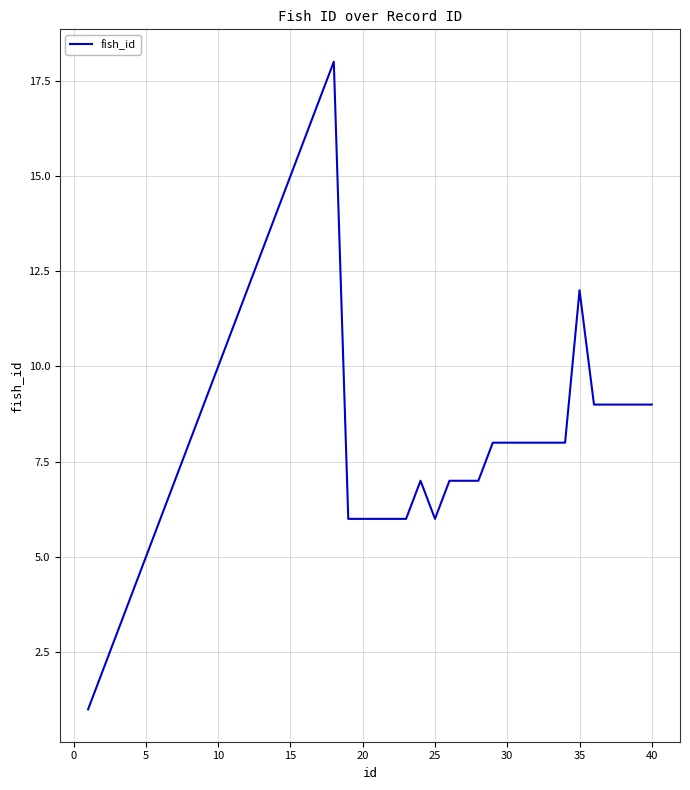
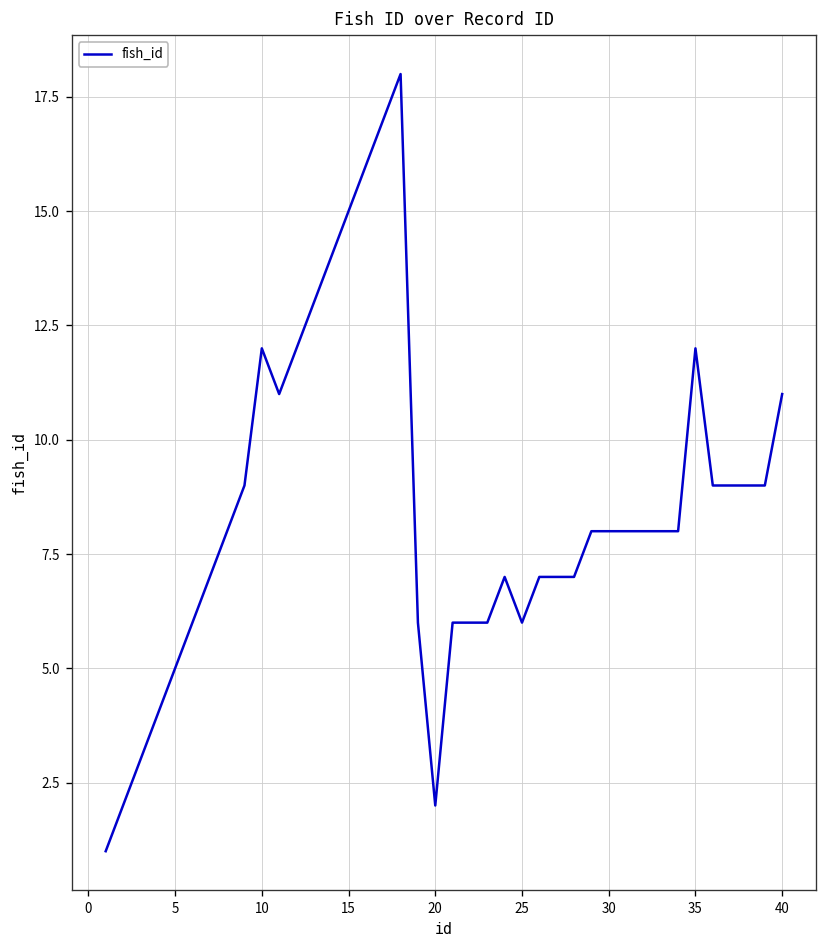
  {
    "5": 5,
-   "10": 10,
+   "10": 12,
    "15": 15,
-   "20": 6,
+   "20": 2,
    "25": 6,
    "30": 8,
    "35": 12,
-   "40": 9
+   "40": 11
  }
